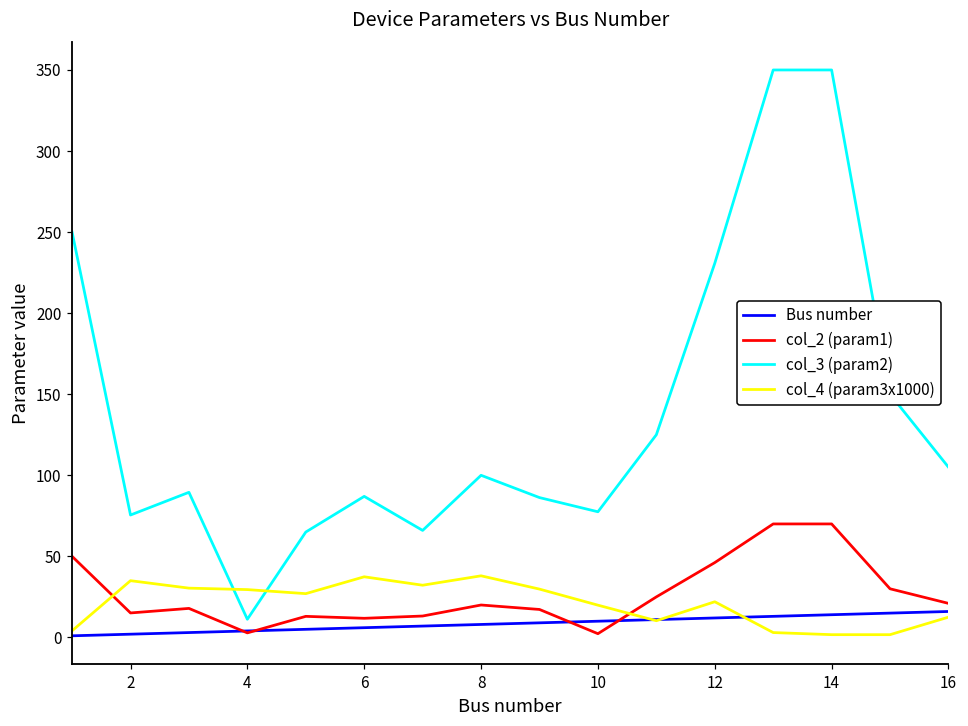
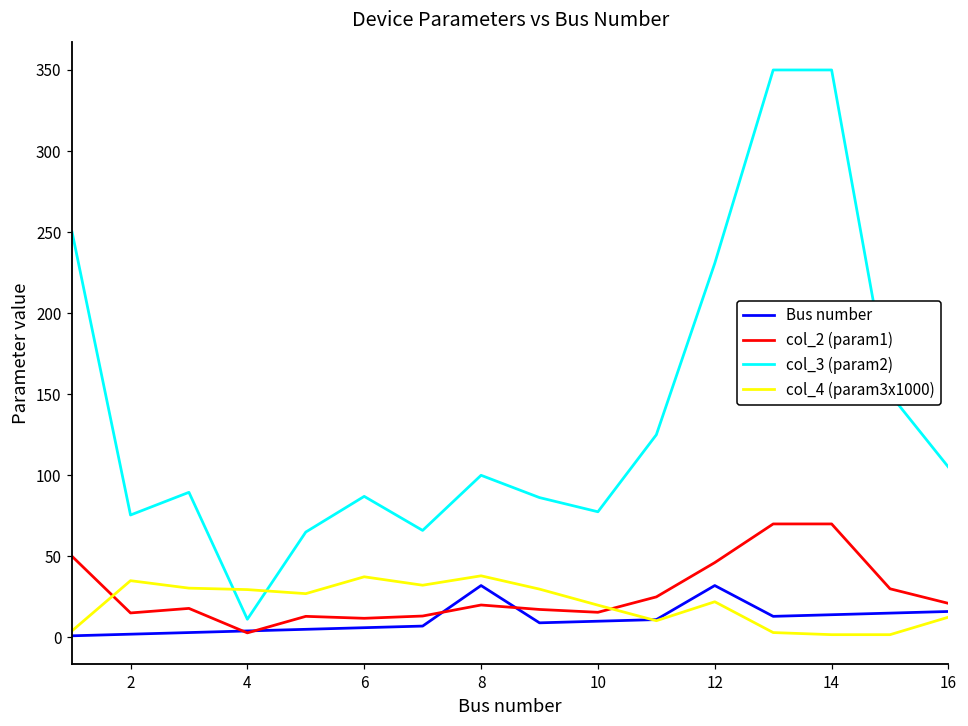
  {
    "Bus number": {
      "2": 2,
      "6": 6,
-     "8": 8,
+     "8": 32,
      "10": 10,
-     "12": 12,
+     "12": 32,
      "14": 14,
      "16": 16
    },
    "col_2 (param1)": {
      "2": 15,
      "6": 12,
      "8": 20,
-     "10": 2,
+     "10": 16,
      "12": 46,
      "14": 70,
      "16": 21
    },
    "col_3 (param2)": {
      "2": 76,
      "4": 11,
      "6": 87,
      "8": 100,
      "10": 78,
      "12": 231,
      "14": 350,
      "16": 105
    },
    "col_4 (param3x1000)": {
      "2": 35,
      "4": 30,
      "6": 37,
      "8": 38,
      "10": 20,
      "12": 22,
      "14": 2,
      "16": 13
    }
  }
